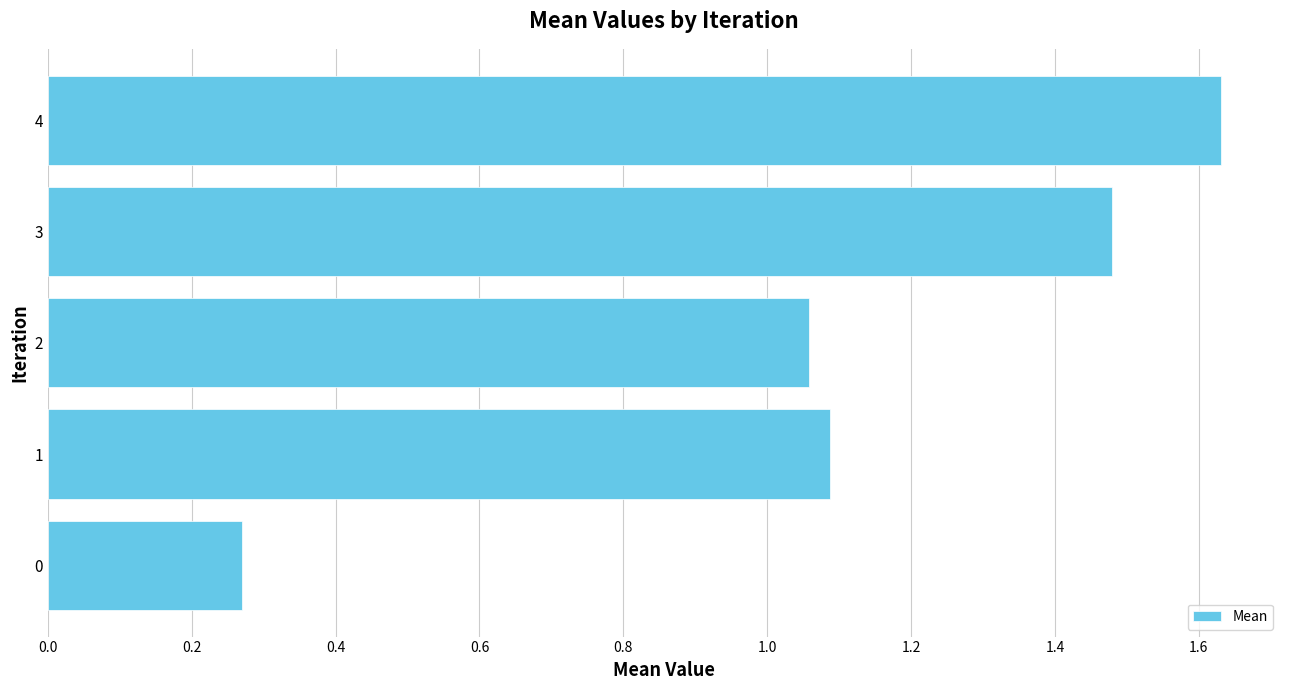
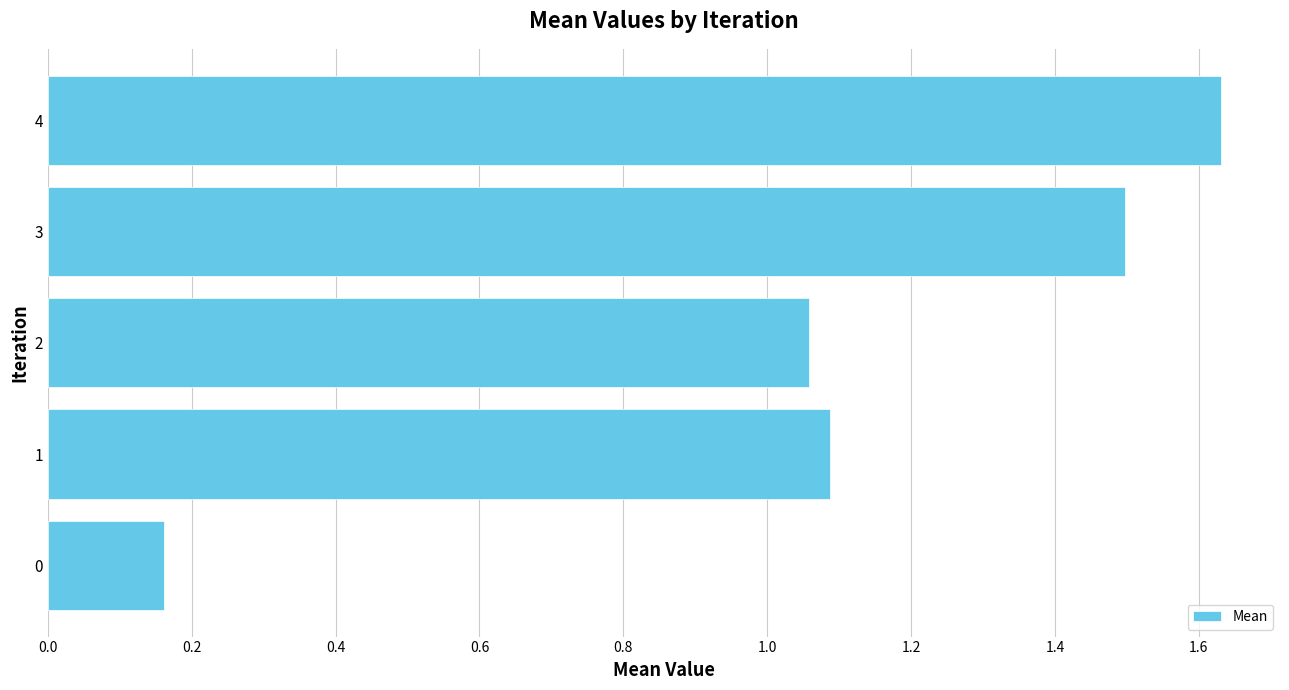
  {
    "4": 1.63,
-   "3": 1.48,
+   "3": 1.50,
    "2": 1.06,
    "1": 1.09,
-   "0": 0.27
+   "0": 0.16
  }
